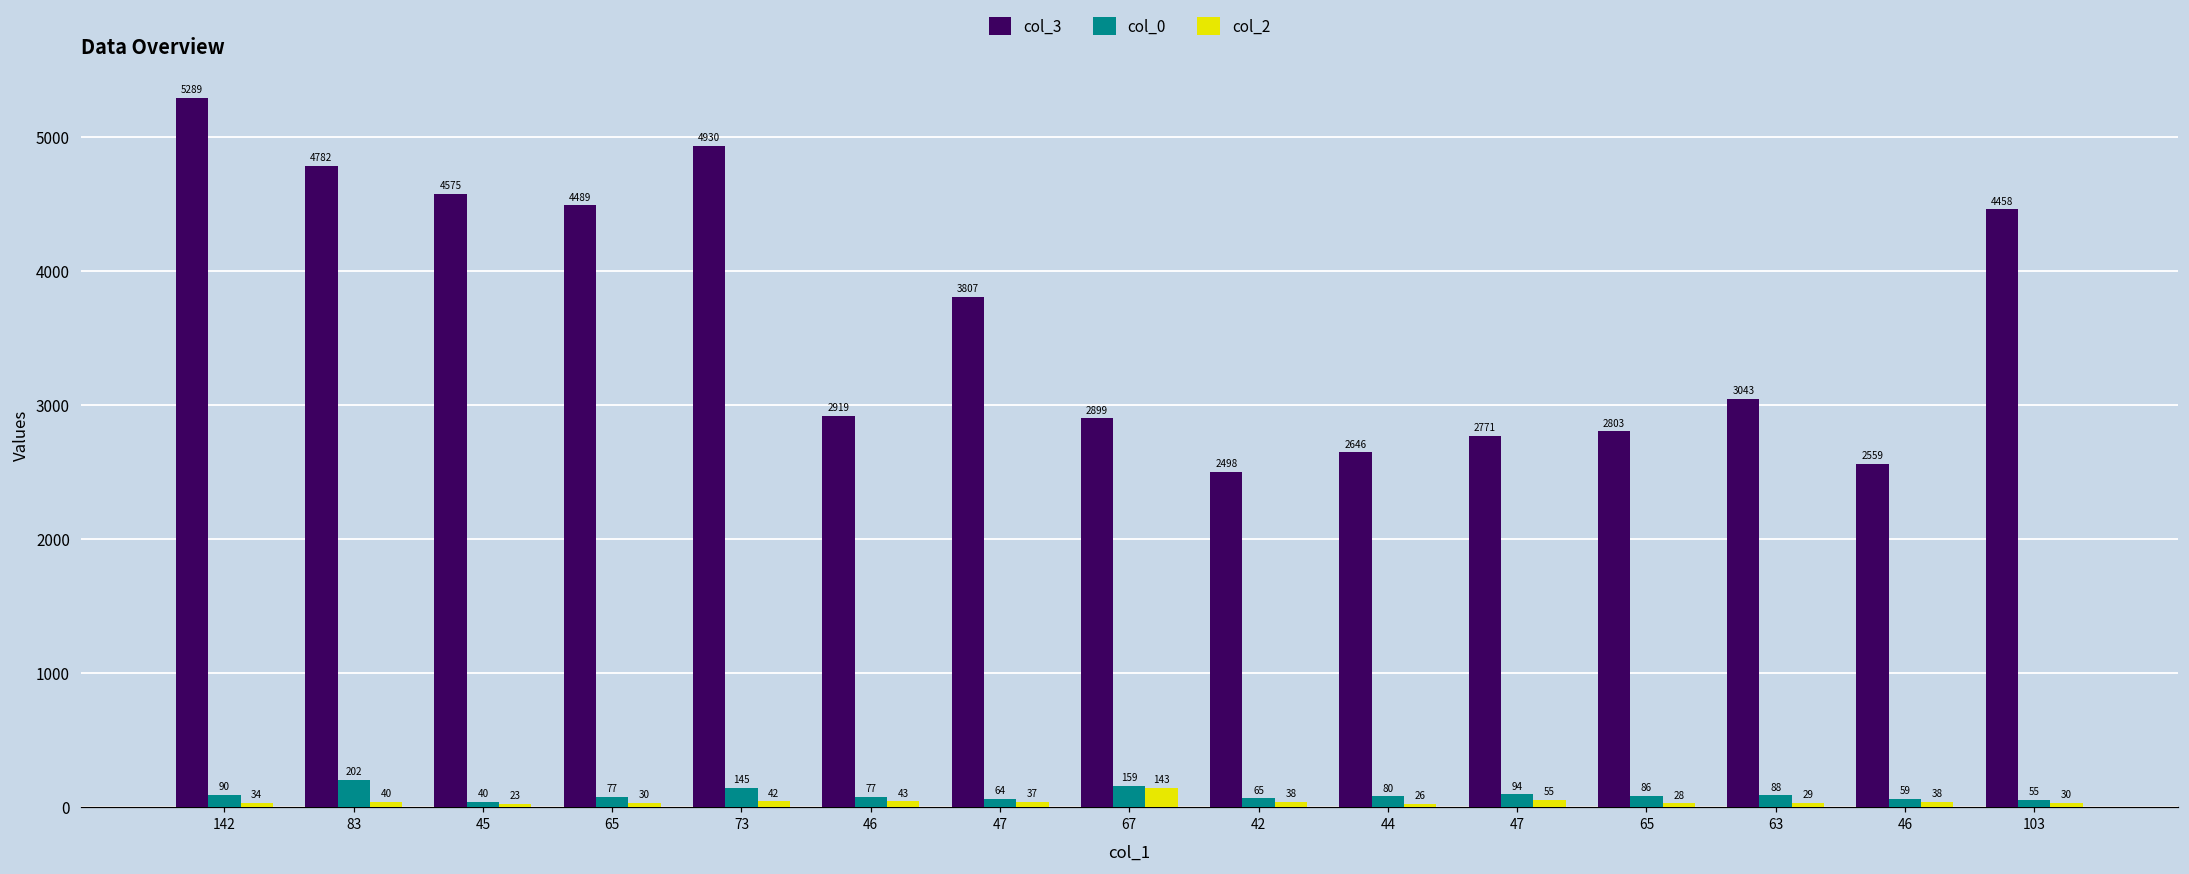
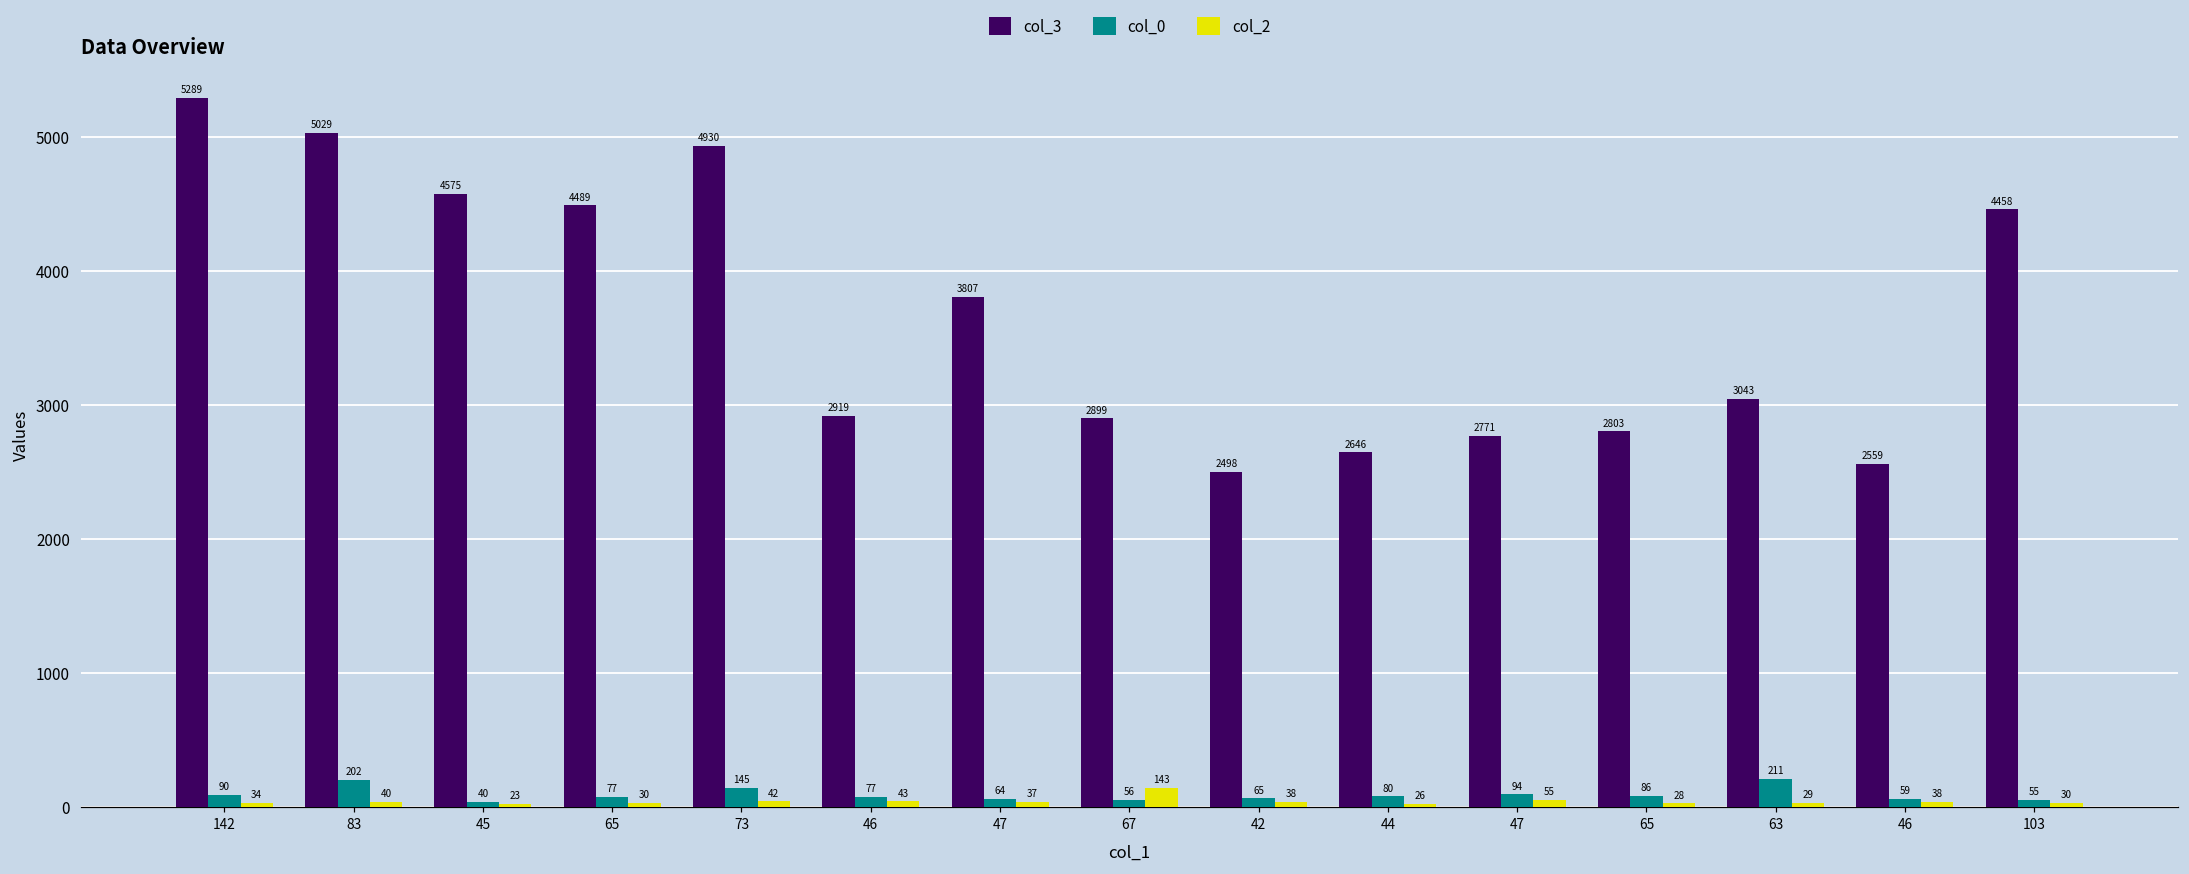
  {
    "col_3": {
      "142": 5289,
-     "83": 4782,
+     "83": 5029,
      "45": 4575,
      "73": 4930,
      "67": 2899,
      "42": 2498,
      "44": 2646,
      "63": 3043,
      "103": 4458
    },
    "col_0": {
      "142": 90,
      "83": 202,
      "45": 40,
      "73": 145,
-     "67": 159,
+     "67": 56,
      "42": 65,
      "44": 80,
-     "63": 88,
+     "63": 211,
      "103": 55
    },
    "col_2": {
      "142": 34,
      "83": 40,
      "45": 23,
      "73": 42,
      "67": 143,
      "42": 38,
      "44": 26,
      "63": 29,
      "103": 30
    }
  }
